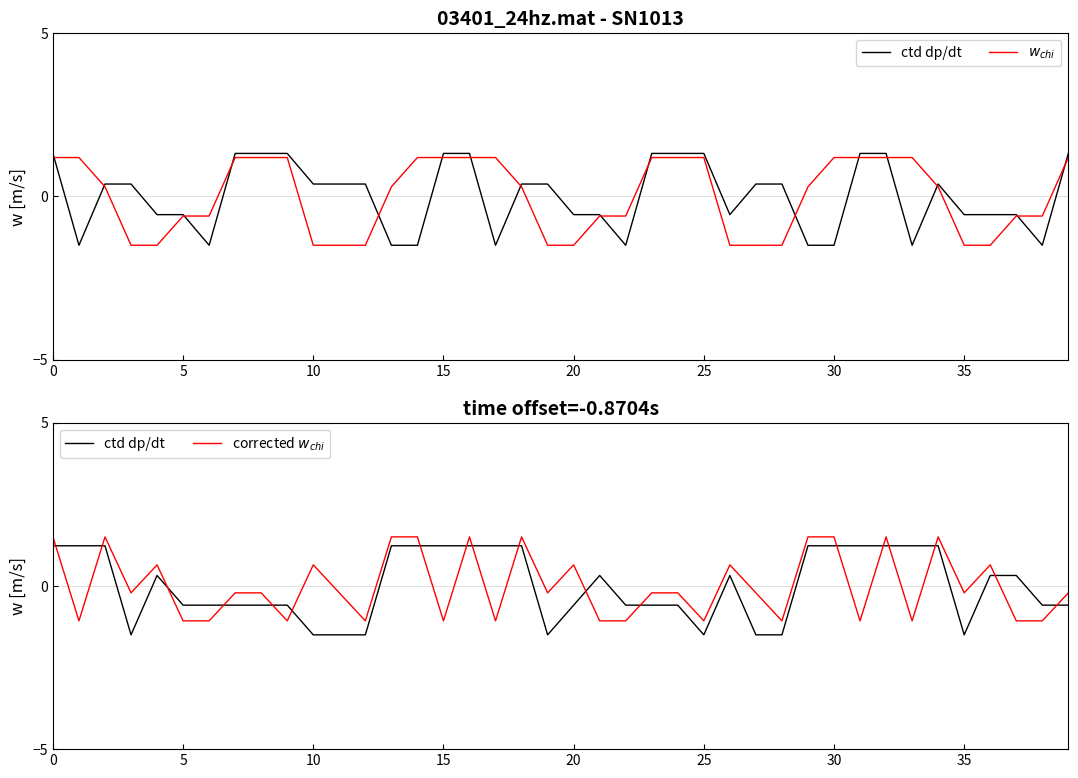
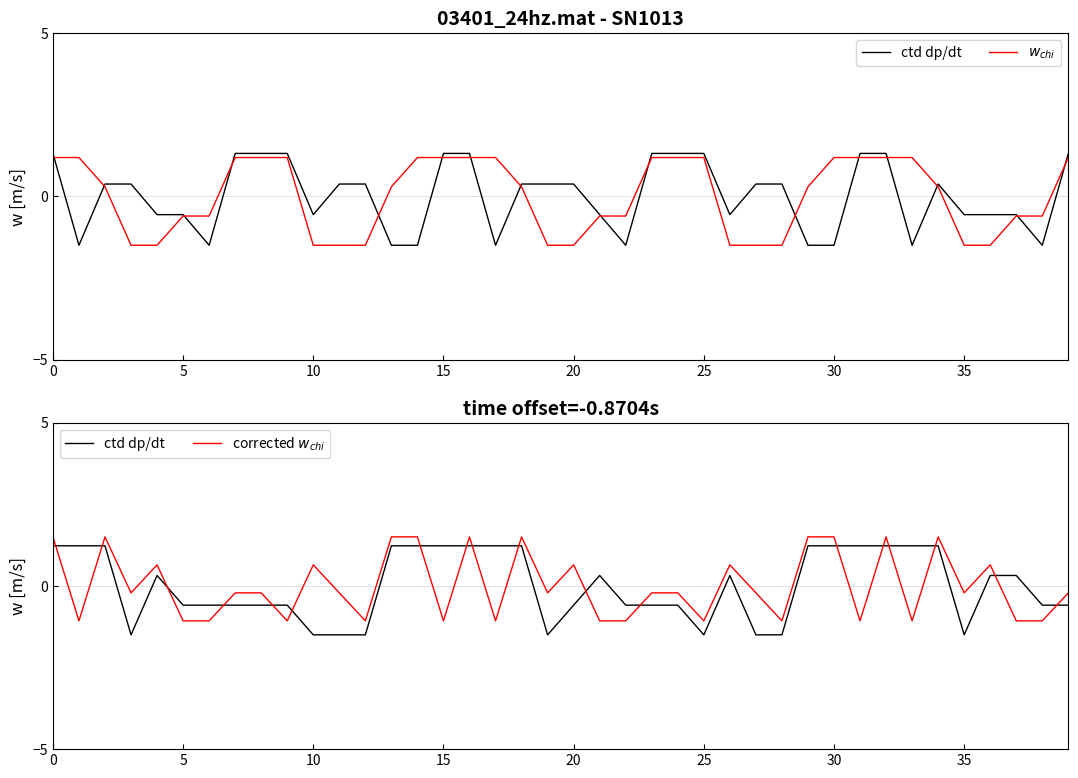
  {
    "03401_24hz.mat - SN1013": {
      "ctd dp/dt": {
        "0": 1.3,
-       "10": 0.4,
+       "10": -0.6,
        "15": 1.3,
-       "20": -0.6,
+       "20": 0.4,
        "25": 1.3,
        "30": -1.5,
        "35": -0.6
      }
    },
    "time offset=-0.8704s": {
      "ctd dp/dt": {
        "0": 1.2,
        "5": -0.6,
        "10": -1.5,
        "15": 1.2,
        "20": -0.6,
        "25": -1.5,
        "30": 1.2,
        "35": -1.5
      }
    }
  }
